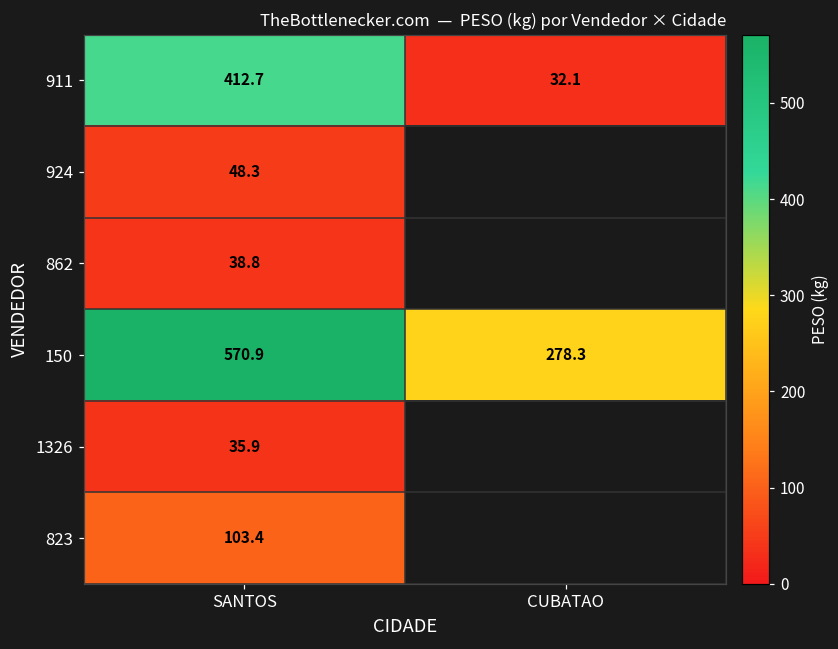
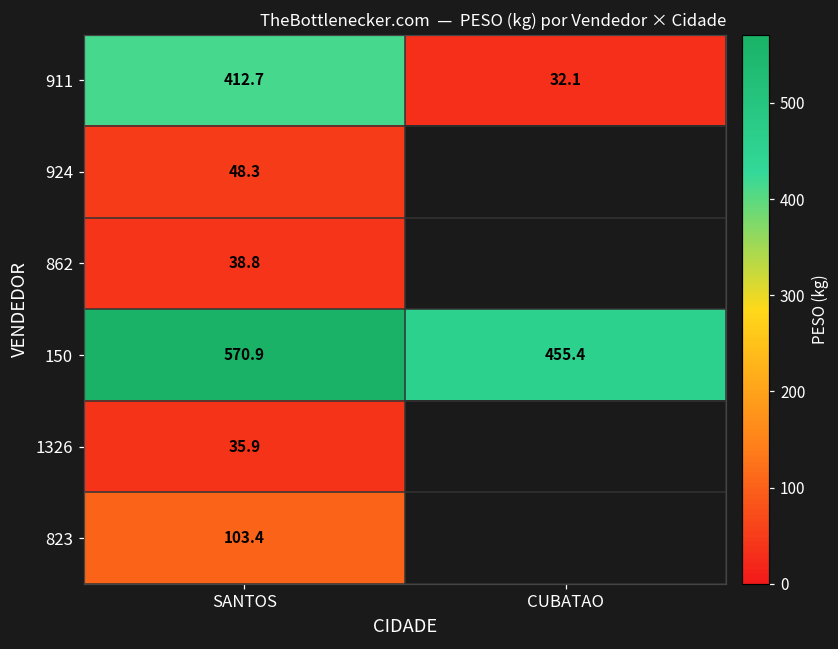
  {
    "911": {
      "SANTOS": 412.7,
      "CUBATAO": 32.1
    },
    "924": {
      "SANTOS": 48.3
    },
    "862": {
      "SANTOS": 38.8
    },
    "150": {
      "SANTOS": 570.9,
-     "CUBATAO": 278.3
+     "CUBATAO": 455.4
    },
    "1326": {
      "SANTOS": 35.9
    },
    "823": {
      "SANTOS": 103.4
    }
  }
